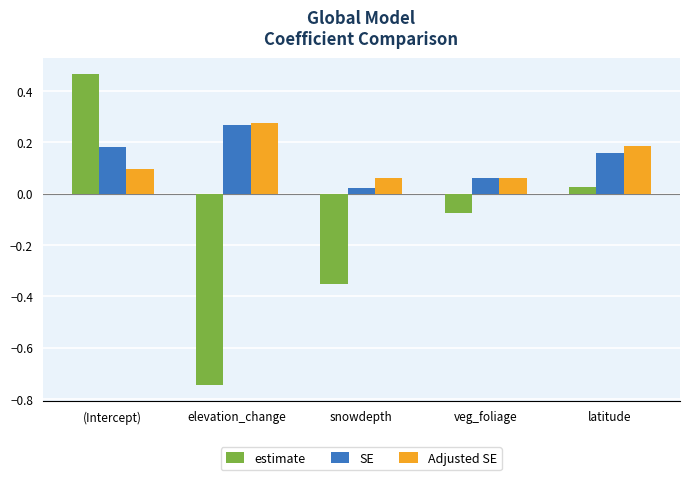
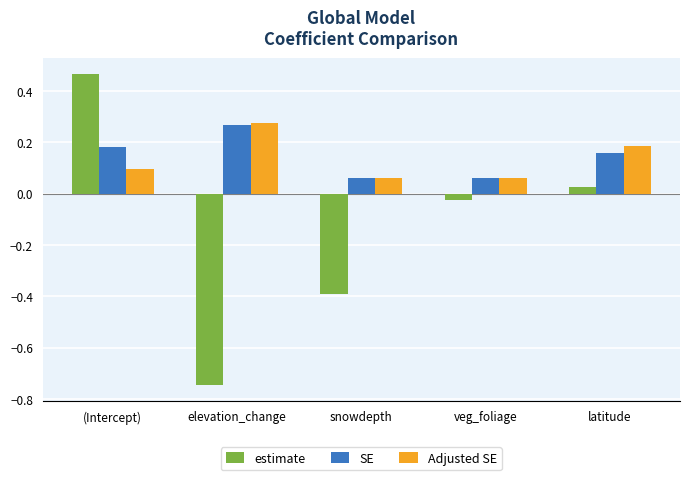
  {
    "estimate": {
      "(Intercept)": 0.47,
      "elevation_change": -0.75,
-     "snowdepth": -0.35,
-     "veg_foliage": -0.07,
+     "snowdepth": -0.39,
+     "veg_foliage": -0.02,
      "latitude": 0.02
    },
    "SE": {
      "(Intercept)": 0.18,
      "elevation_change": 0.27,
-     "snowdepth": 0.02,
+     "snowdepth": 0.06,
      "veg_foliage": 0.06,
      "latitude": 0.16
    },
    "Adjusted SE": {
      "(Intercept)": 0.10,
      "elevation_change": 0.28,
      "snowdepth": 0.06,
      "veg_foliage": 0.06,
      "latitude": 0.19
    }
  }
